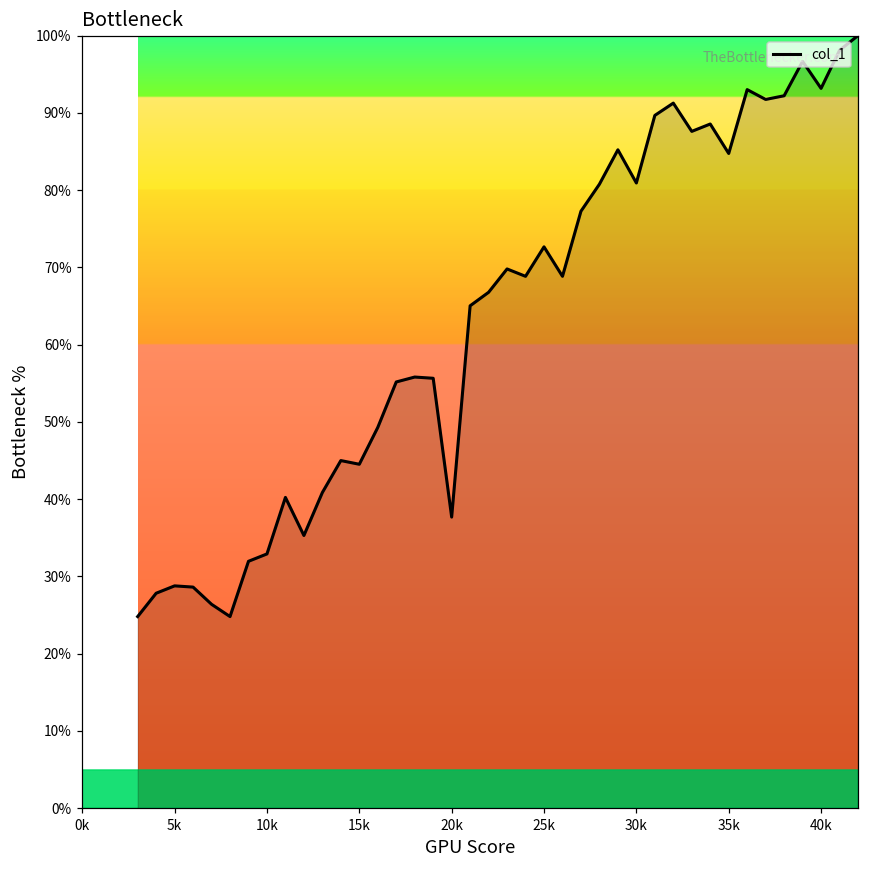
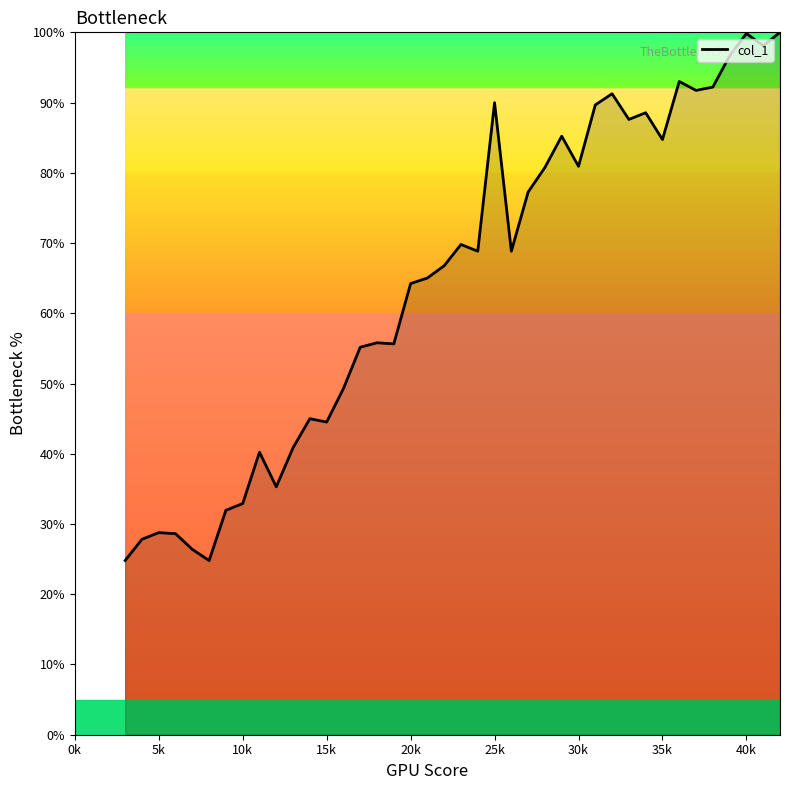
  {
    "5k": "29%",
    "10k": "33%",
    "15k": "45%",
-   "20k": "38%",
-   "25k": "73%",
+   "20k": "64%",
+   "25k": "90%",
    "30k": "81%",
    "35k": "85%",
-   "40k": "93%"
+   "40k": "100%"
  }
